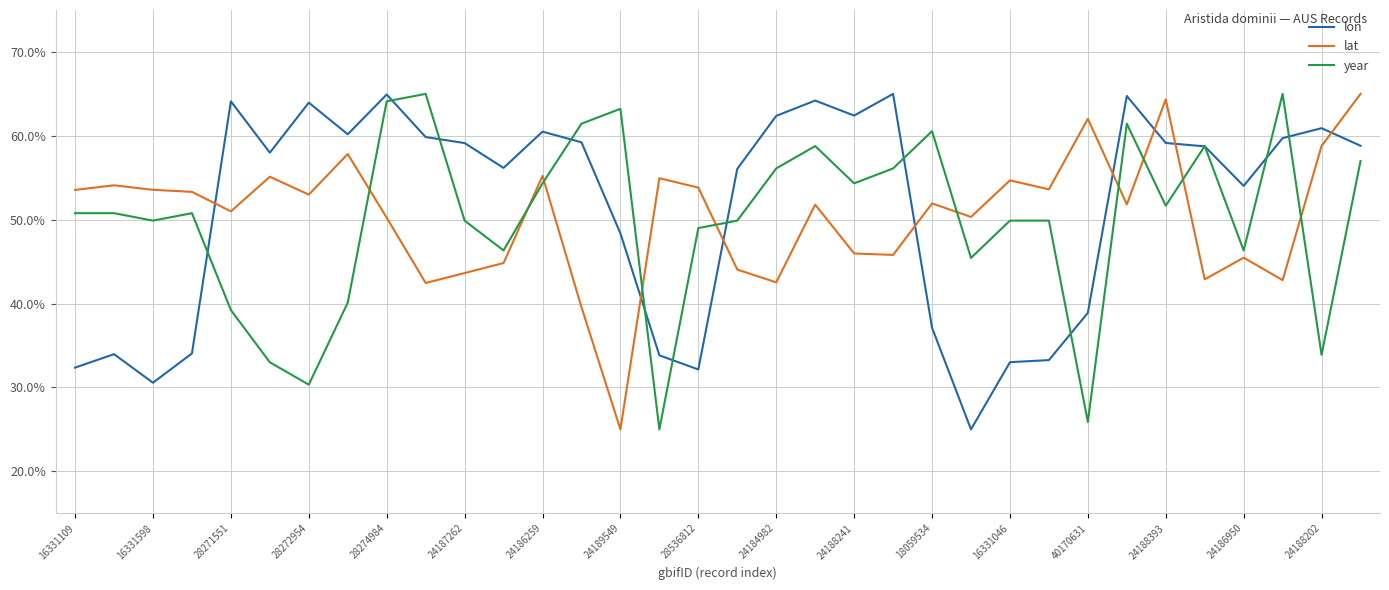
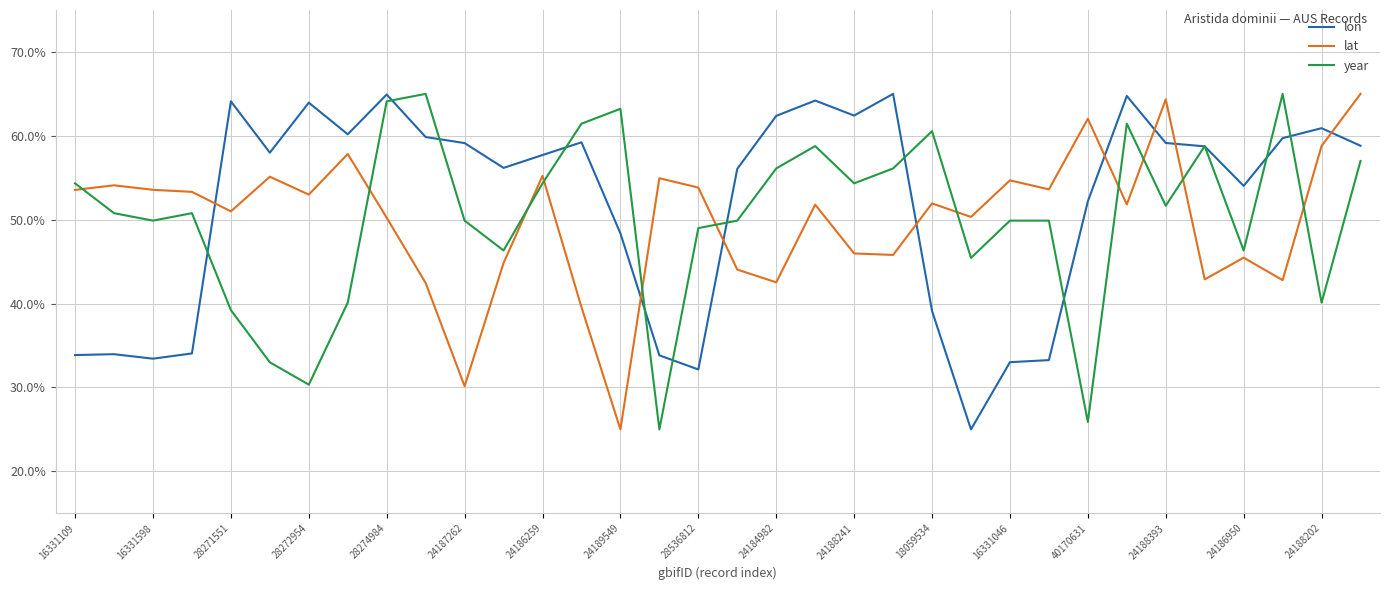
  {
    "lon": {
-     "16331109": "32%",
-     "16331598": "31%",
+     "16331109": "34%",
+     "16331598": "33%",
      "28271551": "64%",
      "28272954": "64%",
      "28274984": "65%",
      "24187262": "59%",
-     "24186259": "61%",
+     "24186259": "58%",
      "24189549": "48%",
      "28536812": "32%",
      "24184982": "62%",
      "24188241": "62%",
-     "18059534": "37%",
+     "18059534": "39%",
      "16331046": "33%",
-     "40170631": "39%",
+     "40170631": "52%",
      "24188393": "59%",
      "24186950": "54%",
      "24188202": "61%"
    },
    "lat": {
      "16331109": "54%",
      "16331598": "54%",
      "28271551": "51%",
      "28272954": "53%",
      "28274984": "50%",
-     "24187262": "44%",
+     "24187262": "30%",
      "24186259": "55%",
      "24189549": "25%",
      "28536812": "54%",
      "24184982": "43%",
      "24188241": "46%",
      "18059534": "52%",
      "16331046": "55%",
      "40170631": "62%",
      "24188393": "64%",
      "24186950": "45%",
      "24188202": "59%"
    },
    "year": {
-     "16331109": "51%",
+     "16331109": "54%",
      "16331598": "50%",
      "28271551": "39%",
      "28272954": "30%",
      "28274984": "64%",
      "24187262": "50%",
      "24186259": "54%",
      "24189549": "63%",
      "28536812": "49%",
      "24184982": "56%",
      "24188241": "54%",
      "18059534": "61%",
      "16331046": "50%",
      "40170631": "26%",
      "24188393": "52%",
      "24186950": "46%",
-     "24188202": "34%"
+     "24188202": "40%"
    }
  }
